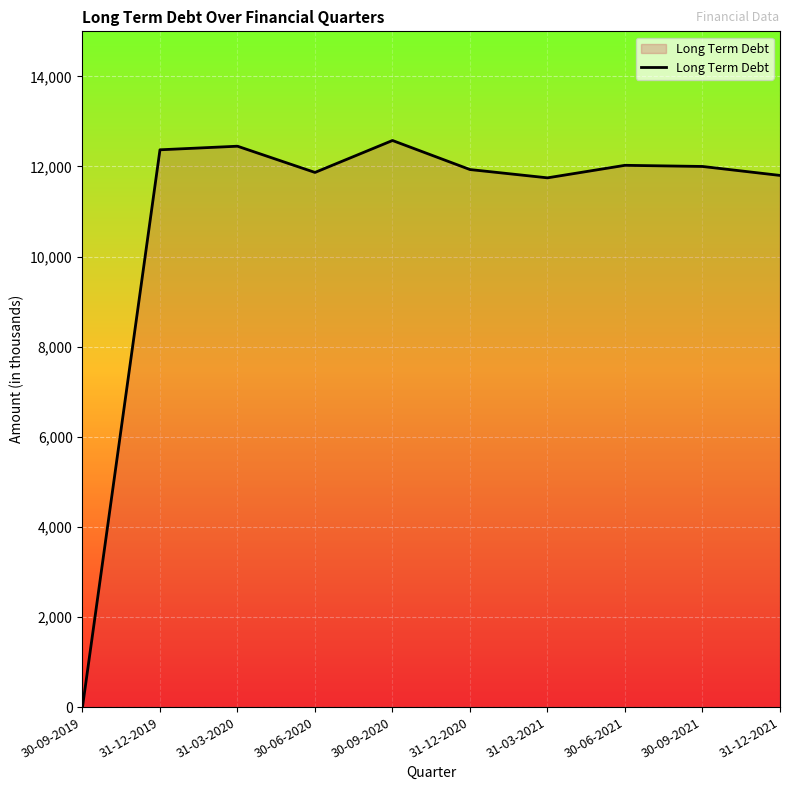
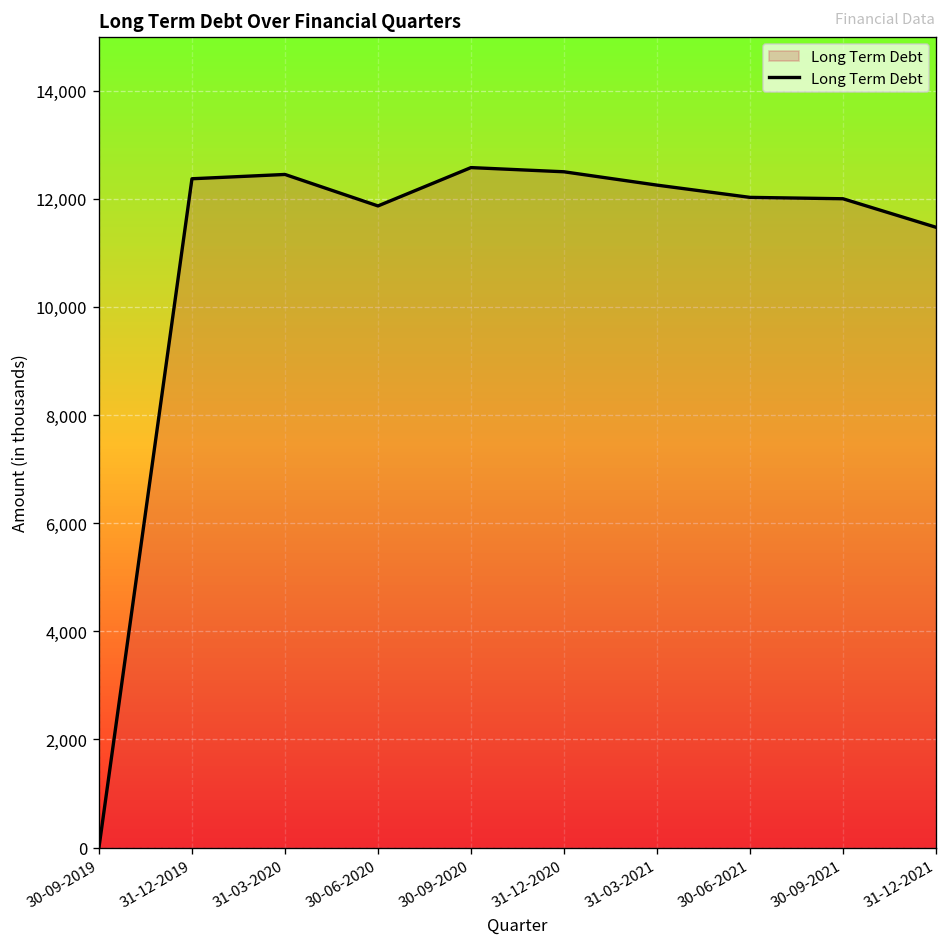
  {
    "30-09-2019": "0",
    "31-12-2019": "12,400",
    "31-03-2020": "12,500",
    "30-06-2020": "11,900",
    "30-09-2020": "12,600",
-   "31-12-2020": "11,900",
-   "31-03-2021": "11,700",
+   "31-12-2020": "12,500",
+   "31-03-2021": "12,300",
    "30-06-2021": "12,000",
    "30-09-2021": "12,000",
-   "31-12-2021": "11,800"
+   "31-12-2021": "11,500"
  }
